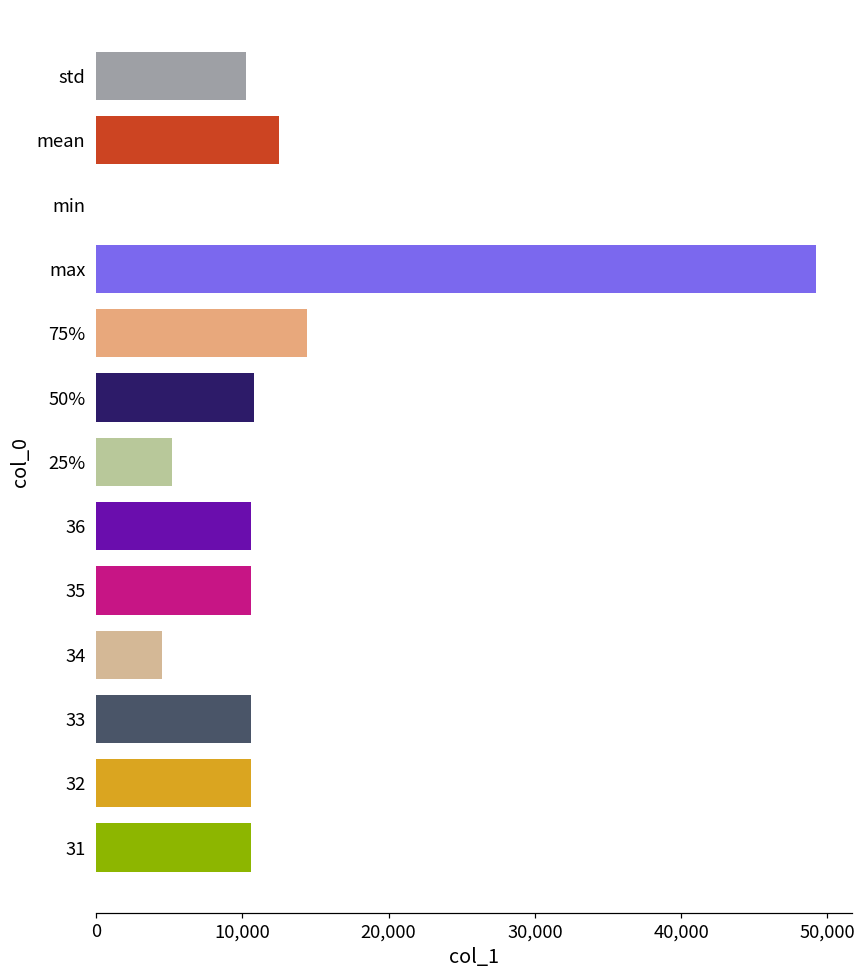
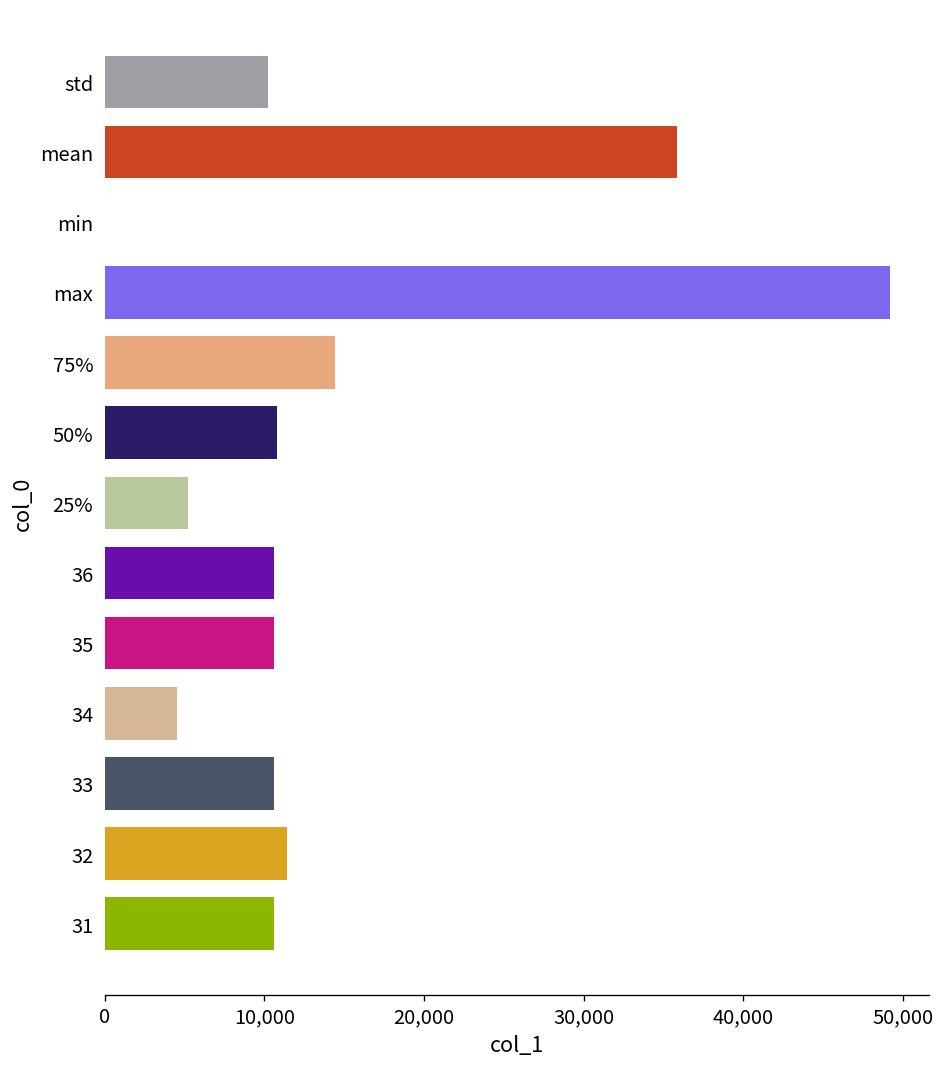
  {
    "std": "10,200",
-   "mean": "12,500",
+   "mean": "35,900",
    "min": "0",
    "max": "49,200",
    "75%": "14,400",
    "50%": "10,800",
    "25%": "5,200",
    "36": "10,600",
    "35": "10,600",
    "34": "4,500",
    "33": "10,600",
-   "32": "10,600",
+   "32": "11,400",
    "31": "10,600"
  }
